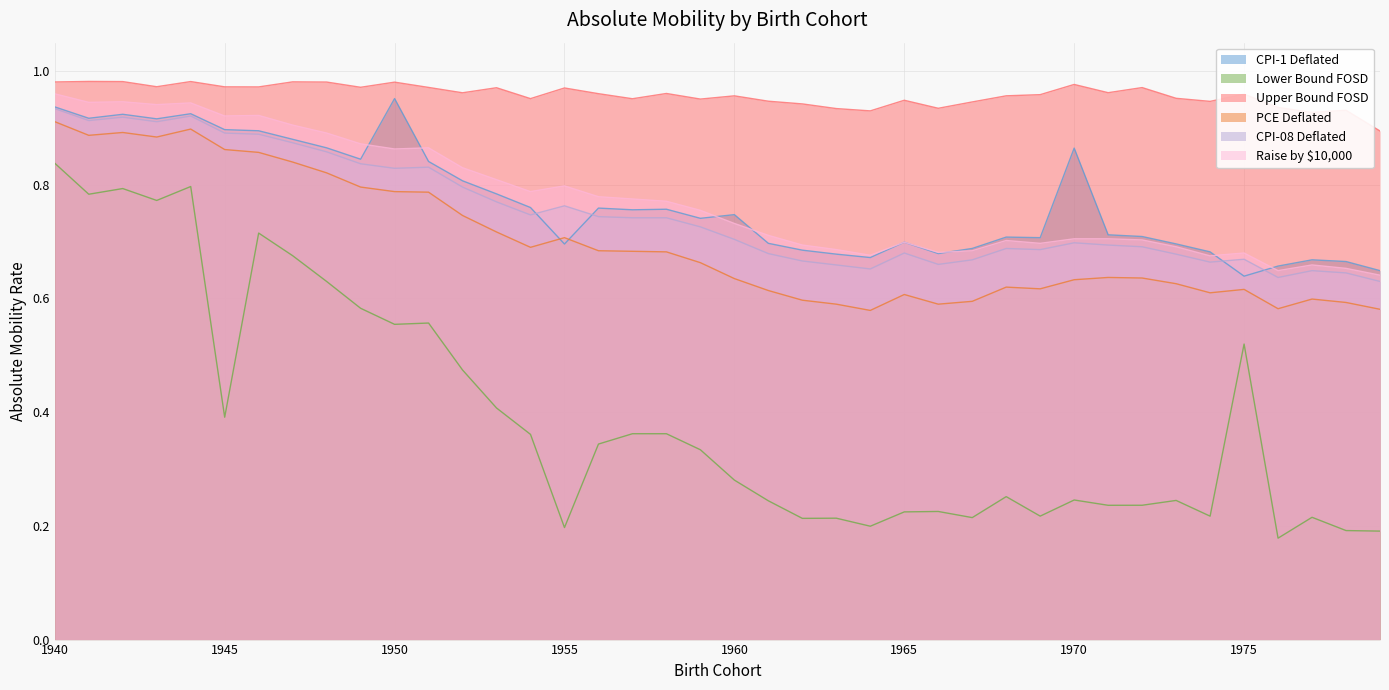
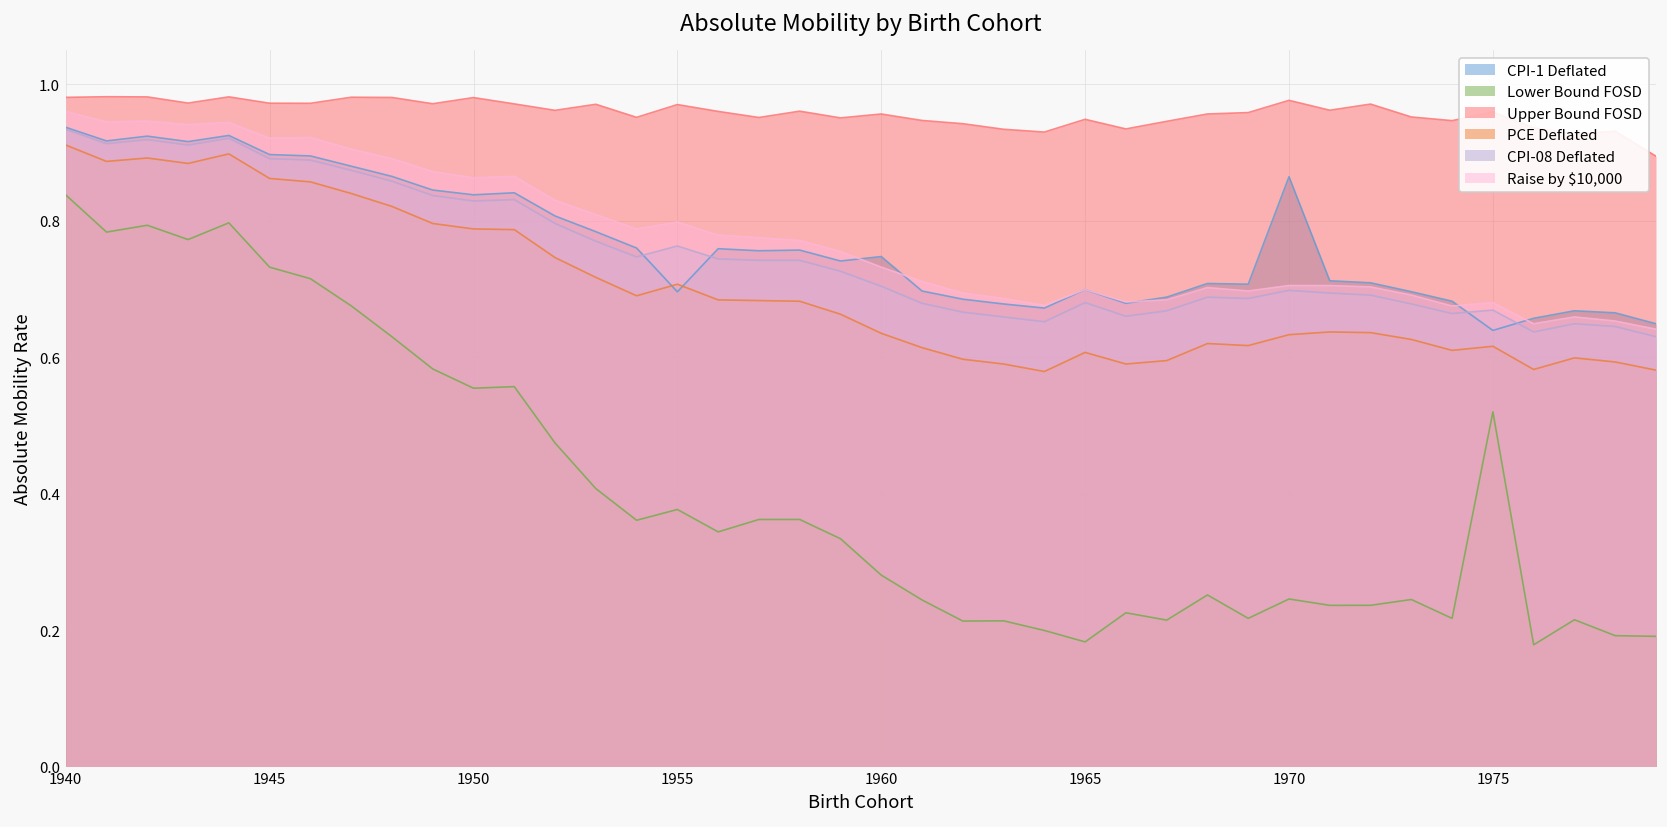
  {
    "CPI-1 Deflated": {
      "1945": 0.90,
-     "1950": 0.95,
+     "1950": 0.84,
      "1955": 0.70,
      "1960": 0.75,
      "1970": 0.86,
      "1975": 0.64
    },
    "Lower Bound FOSD": {
      "1940": 0.84,
-     "1945": 0.39,
+     "1945": 0.73,
      "1950": 0.55,
-     "1955": 0.20,
+     "1955": 0.38,
      "1960": 0.28,
-     "1965": 0.22,
+     "1965": 0.18,
      "1970": 0.25,
      "1975": 0.52
    }
  }
